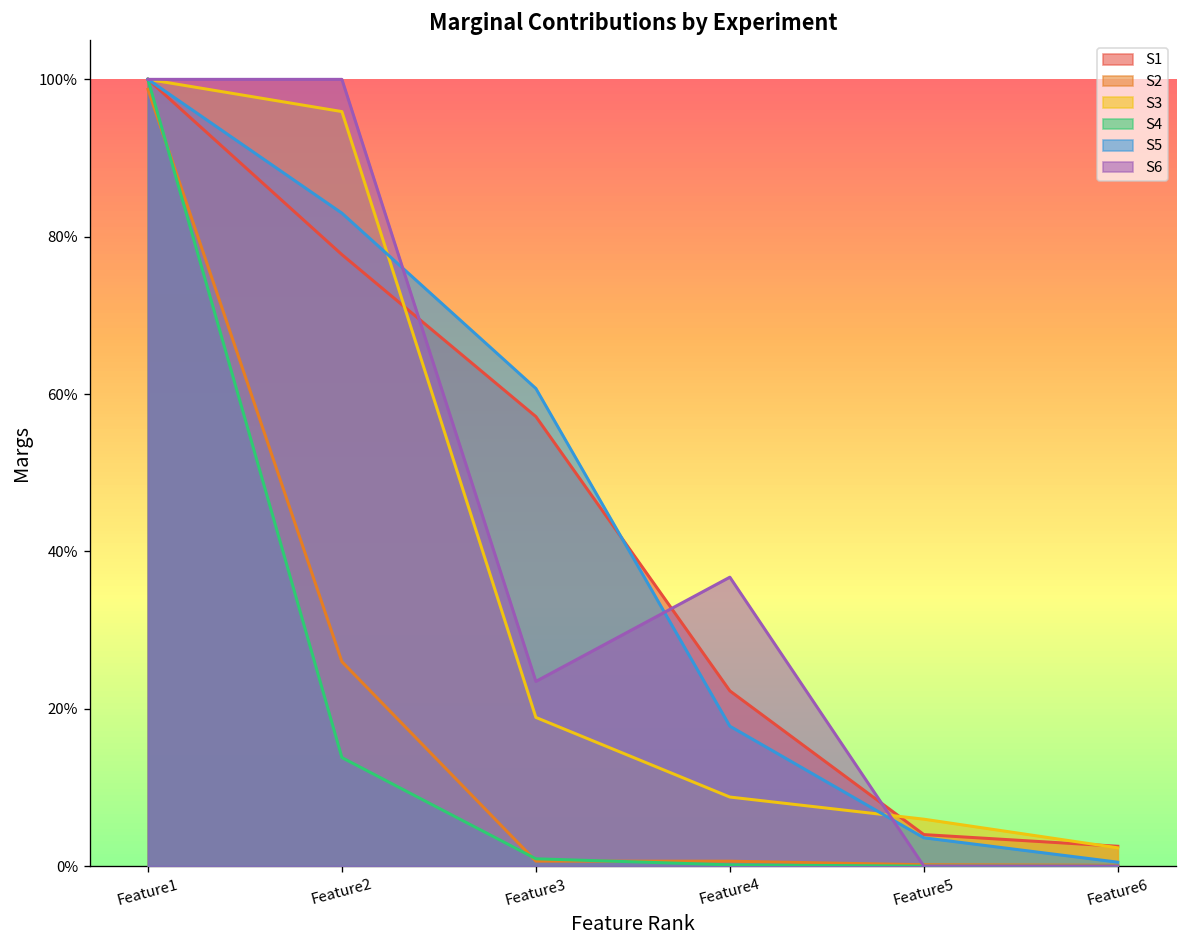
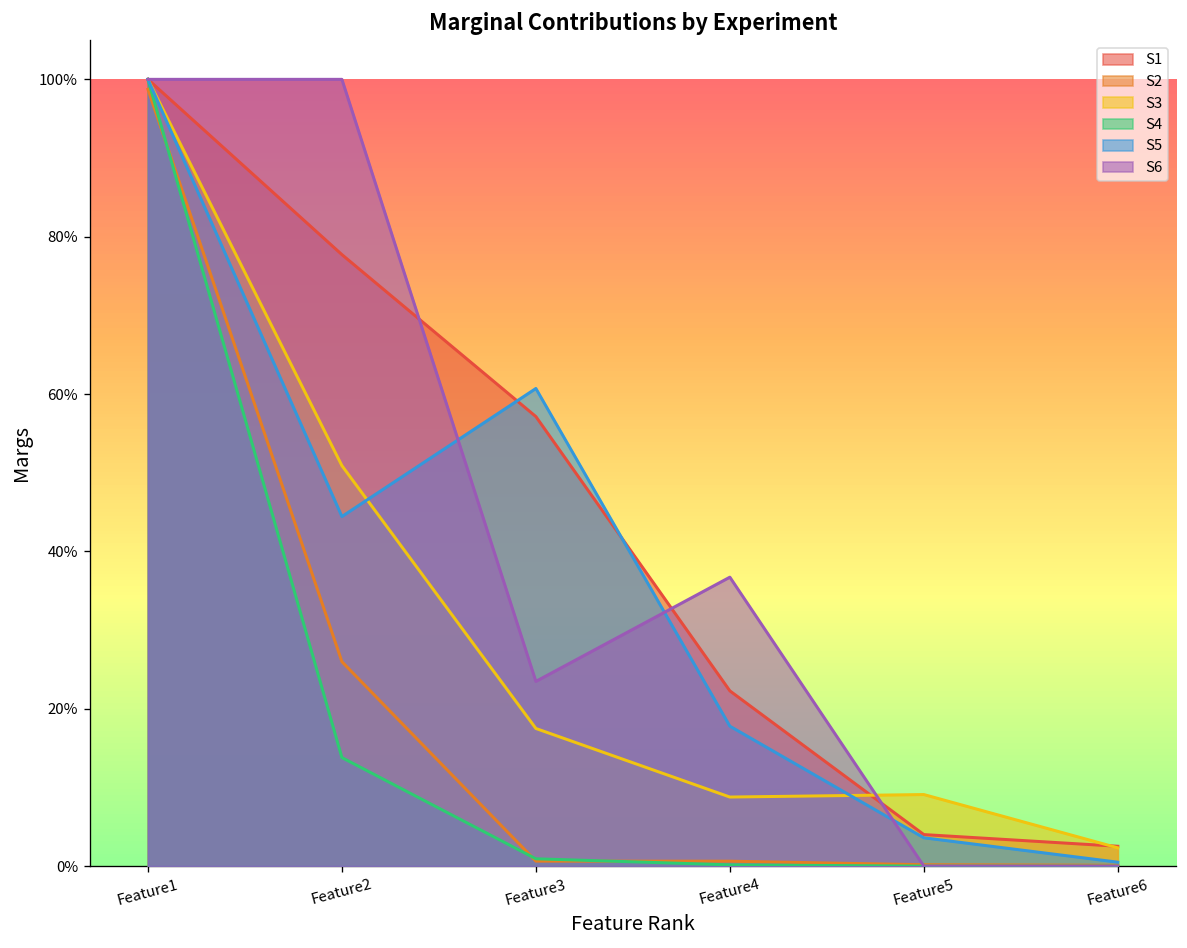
  {
    "S3": {
-     "Feature2": "96%",
-     "Feature3": "19%",
+     "Feature2": "51%",
+     "Feature3": "17%",
      "Feature4": "9%",
-     "Feature5": "6%"
+     "Feature5": "9%"
    },
    "S4": {
      "Feature2": "14%",
      "Feature4": "0%"
    },
    "S5": {
-     "Feature2": "83%",
+     "Feature2": "44%",
      "Feature3": "61%",
      "Feature4": "18%",
      "Feature5": "4%"
    },
    "S6": {
      "Feature2": "100%",
      "Feature3": "23%",
      "Feature4": "37%"
    }
  }
